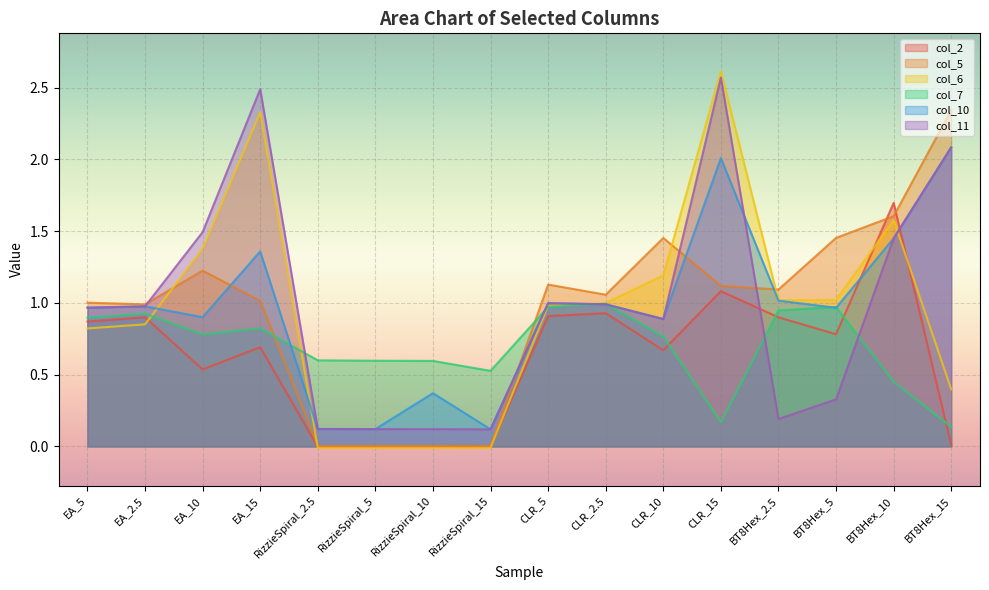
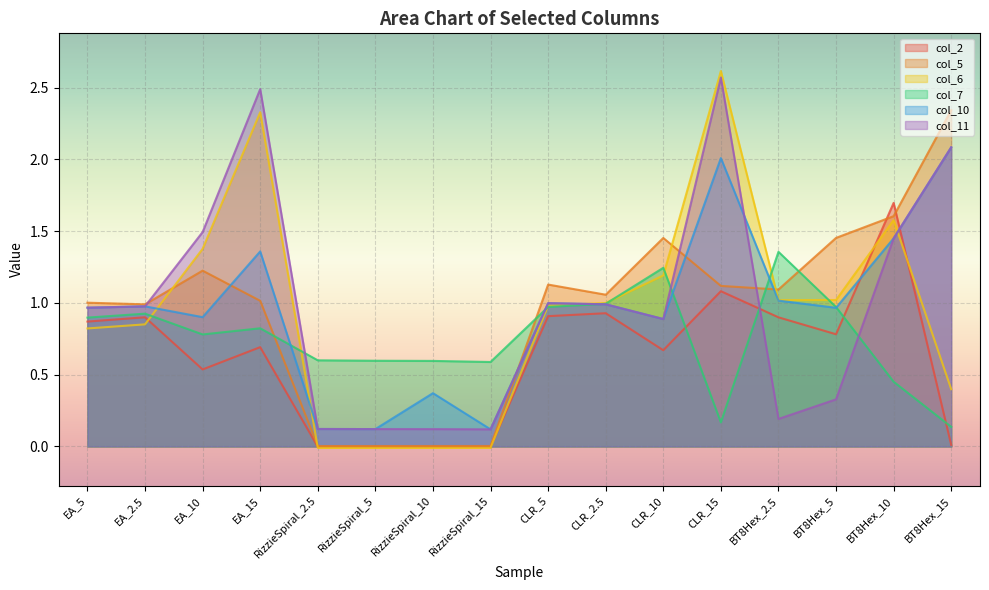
  {
    "col_7": {
      "EA_5": 0.90,
      "EA_2.5": 0.92,
      "EA_10": 0.78,
      "EA_15": 0.82,
      "RizzieSpiral_2.5": 0.60,
      "RizzieSpiral_5": 0.60,
      "RizzieSpiral_10": 0.60,
-     "RizzieSpiral_15": 0.53,
-     "CLR_10": 0.77,
+     "RizzieSpiral_15": 0.59,
+     "CLR_10": 1.24,
      "CLR_15": 0.17,
-     "BT8Hex_2.5": 0.95,
+     "BT8Hex_2.5": 1.36,
      "BT8Hex_10": 0.45,
      "BT8Hex_15": 0.14
    },
    "col_10": {
      "EA_10": 0.90,
      "EA_15": 1.36,
      "RizzieSpiral_10": 0.37,
      "CLR_15": 2.01
    },
    "col_11": {
      "EA_10": 1.49,
      "EA_15": 2.49,
      "RizzieSpiral_10": 0.12,
      "CLR_15": 2.57,
      "BT8Hex_2.5": 0.19,
      "BT8Hex_5": 0.33
    }
  }
